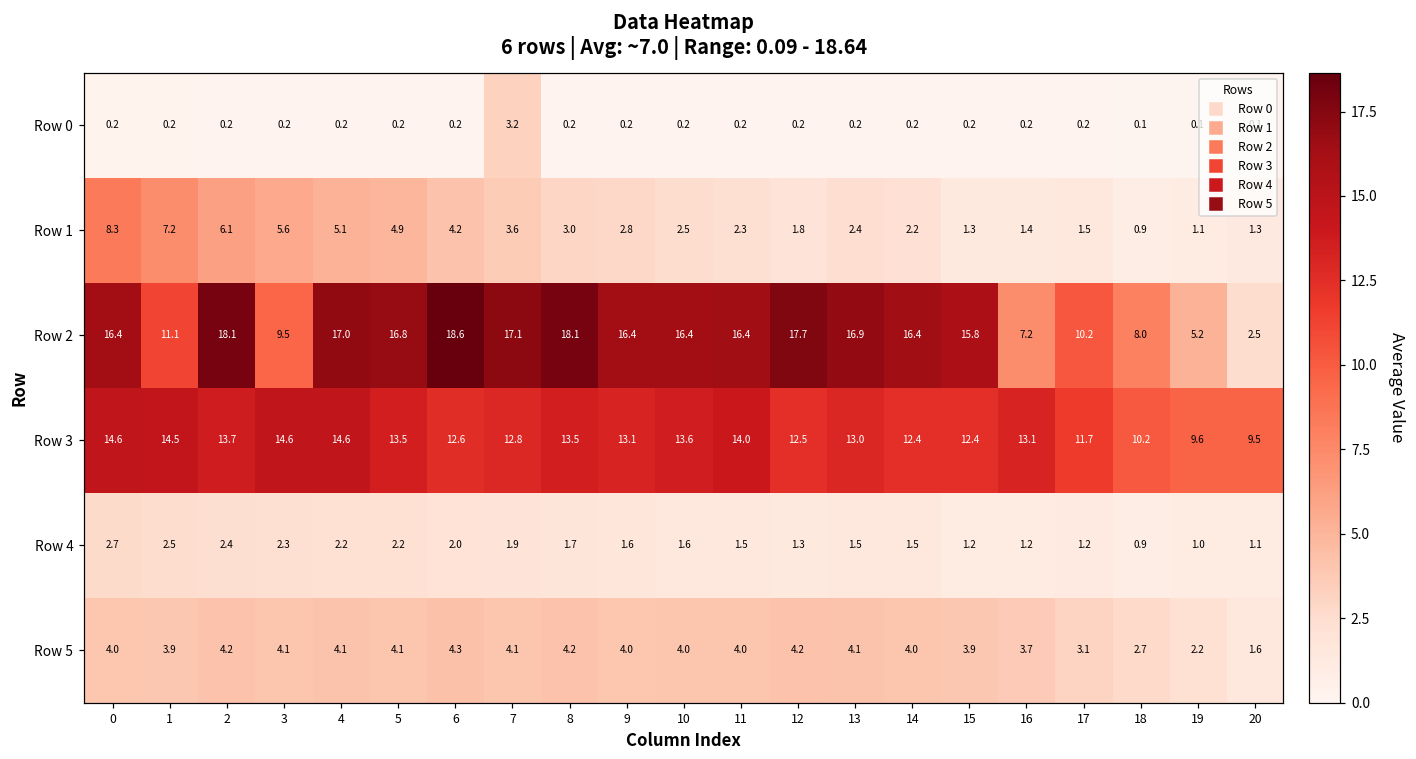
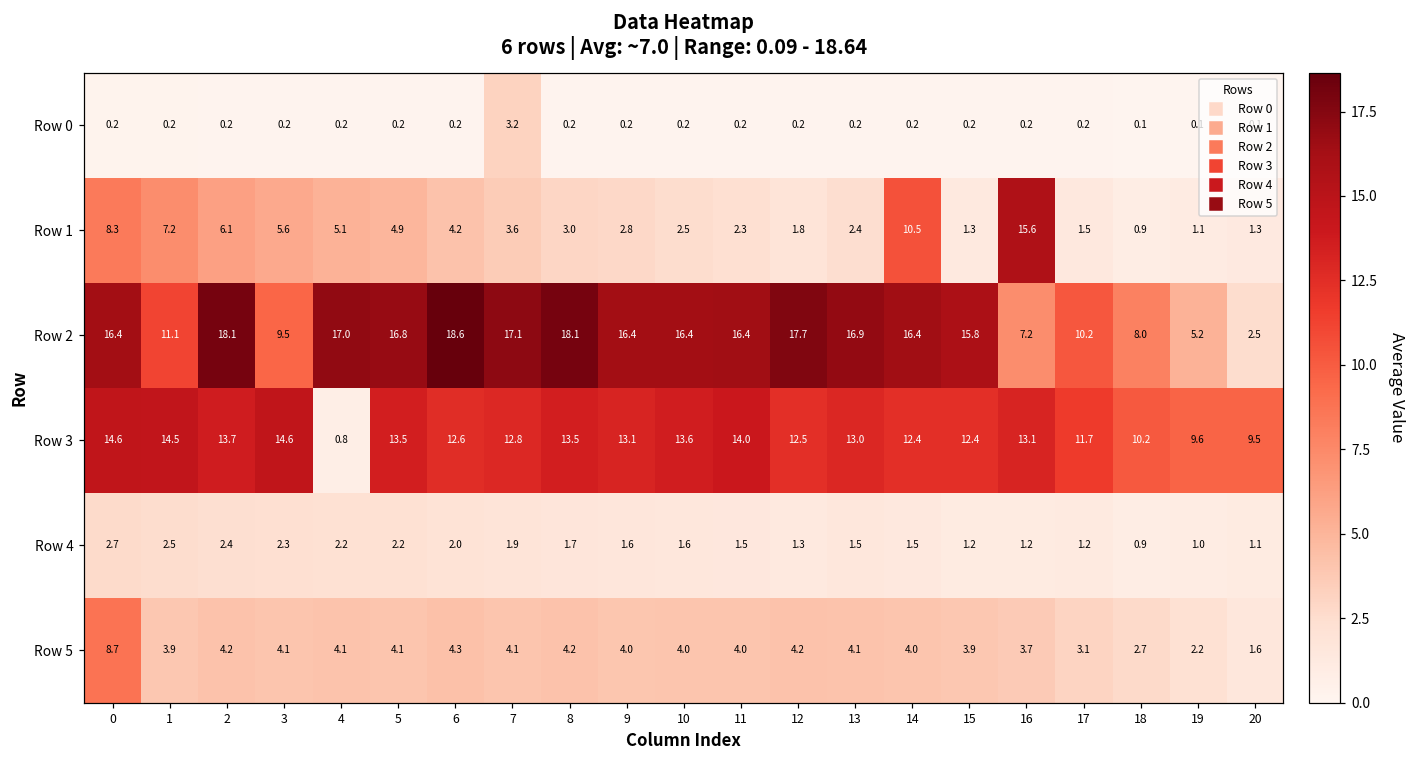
  {
    "Row 0": {
      "0": 0.2,
      "1": 0.2,
      "2": 0.2,
      "3": 0.2,
      "4": 0.2,
      "5": 0.2,
      "6": 0.2,
      "7": 3.2,
      "8": 0.2,
      "9": 0.2,
      "10": 0.2,
      "11": 0.2,
      "12": 0.2,
      "13": 0.2,
      "14": 0.2,
      "15": 0.2,
      "16": 0.2,
      "17": 0.2,
      "18": 0.1
    },
    "Row 1": {
      "0": 8.3,
      "1": 7.2,
      "2": 6.1,
      "3": 5.6,
      "4": 5.1,
      "5": 4.9,
      "6": 4.2,
      "7": 3.6,
      "8": 3.0,
      "9": 2.8,
      "10": 2.5,
      "11": 2.3,
      "12": 1.8,
      "13": 2.4,
-     "14": 2.2,
+     "14": 10.5,
      "15": 1.3,
-     "16": 1.4,
+     "16": 15.6,
      "17": 1.5,
      "18": 0.9,
      "19": 1.1,
      "20": 1.3
    },
    "Row 2": {
      "0": 16.4,
      "1": 11.1,
      "2": 18.1,
      "3": 9.5,
      "4": 17.0,
      "5": 16.8,
      "6": 18.6,
      "7": 17.1,
      "8": 18.1,
      "9": 16.4,
      "10": 16.4,
      "11": 16.4,
      "12": 17.7,
      "13": 16.9,
      "14": 16.4,
      "15": 15.8,
      "16": 7.2,
      "17": 10.2,
      "18": 8.0,
      "19": 5.2,
      "20": 2.5
    },
    "Row 3": {
      "0": 14.6,
      "1": 14.5,
      "2": 13.7,
      "3": 14.6,
-     "4": 14.6,
+     "4": 0.8,
      "5": 13.5,
      "6": 12.6,
      "7": 12.8,
      "8": 13.5,
      "9": 13.1,
      "10": 13.6,
      "11": 14.0,
      "12": 12.5,
      "13": 13.0,
      "14": 12.4,
      "15": 12.4,
      "16": 13.1,
      "17": 11.7,
      "18": 10.2,
      "19": 9.6,
      "20": 9.5
    },
    "Row 4": {
      "0": 2.7,
      "1": 2.5,
      "2": 2.4,
      "3": 2.3,
      "4": 2.2,
      "5": 2.2,
      "6": 2.0,
      "7": 1.9,
      "8": 1.7,
      "9": 1.6,
      "10": 1.6,
      "11": 1.5,
      "12": 1.3,
      "13": 1.5,
      "14": 1.5,
      "15": 1.2,
      "16": 1.2,
      "17": 1.2,
      "18": 0.9,
      "19": 1.0,
      "20": 1.1
    },
    "Row 5": {
-     "0": 4.0,
+     "0": 8.7,
      "1": 3.9,
      "2": 4.2,
      "3": 4.1,
      "4": 4.1,
      "5": 4.1,
      "6": 4.3,
      "7": 4.1,
      "8": 4.2,
      "9": 4.0,
      "10": 4.0,
      "11": 4.0,
      "12": 4.2,
      "13": 4.1,
      "14": 4.0,
      "15": 3.9,
      "16": 3.7,
      "17": 3.1,
      "18": 2.7,
      "19": 2.2,
      "20": 1.6
    }
  }
